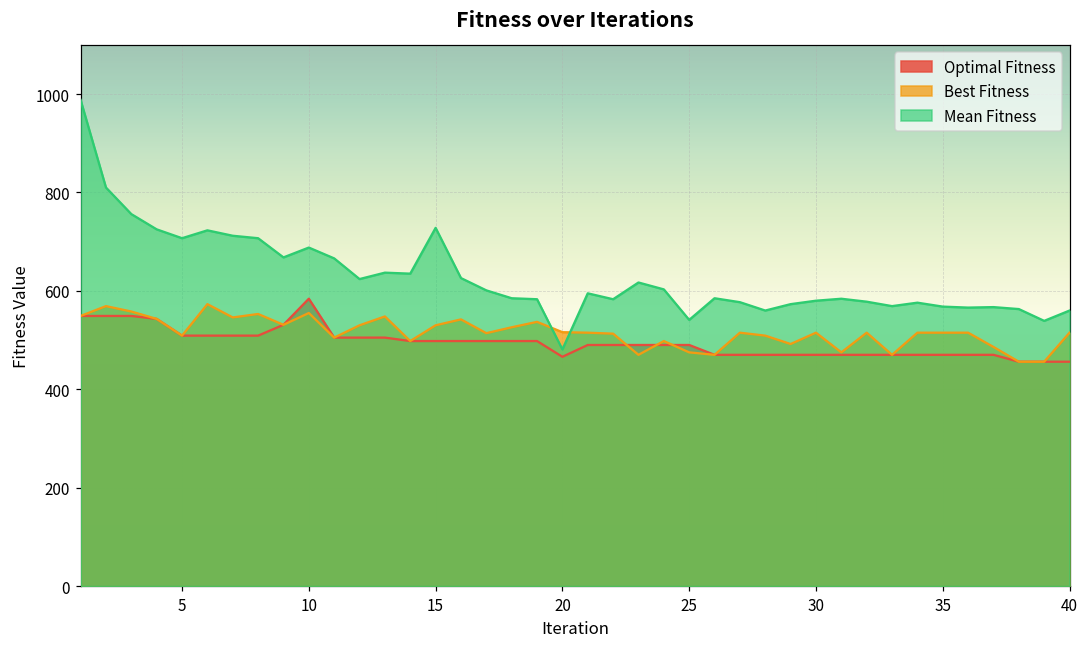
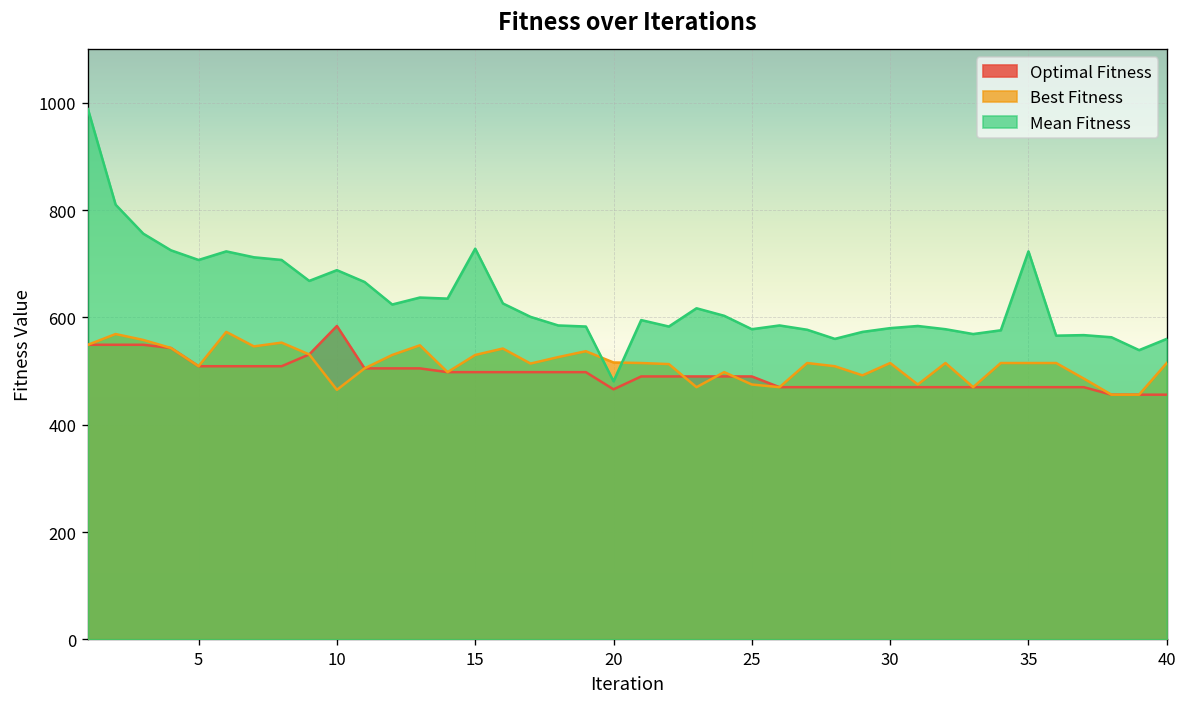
  {
    "Optimal Fitness": {
      "10": 580,
      "15": 500,
      "20": 470,
      "25": 490,
      "30": 470,
      "35": 470,
      "40": 460
    },
    "Best Fitness": {
-     "10": 560,
+     "10": 470,
      "15": 530,
      "20": 520,
      "25": 480,
      "30": 520,
      "35": 520,
      "40": 520
    },
    "Mean Fitness": {
      "5": 710,
      "10": 690,
      "15": 730,
      "20": 480,
-     "25": 540,
+     "25": 580,
      "30": 580,
-     "35": 570,
+     "35": 720,
      "40": 560
    }
  }
